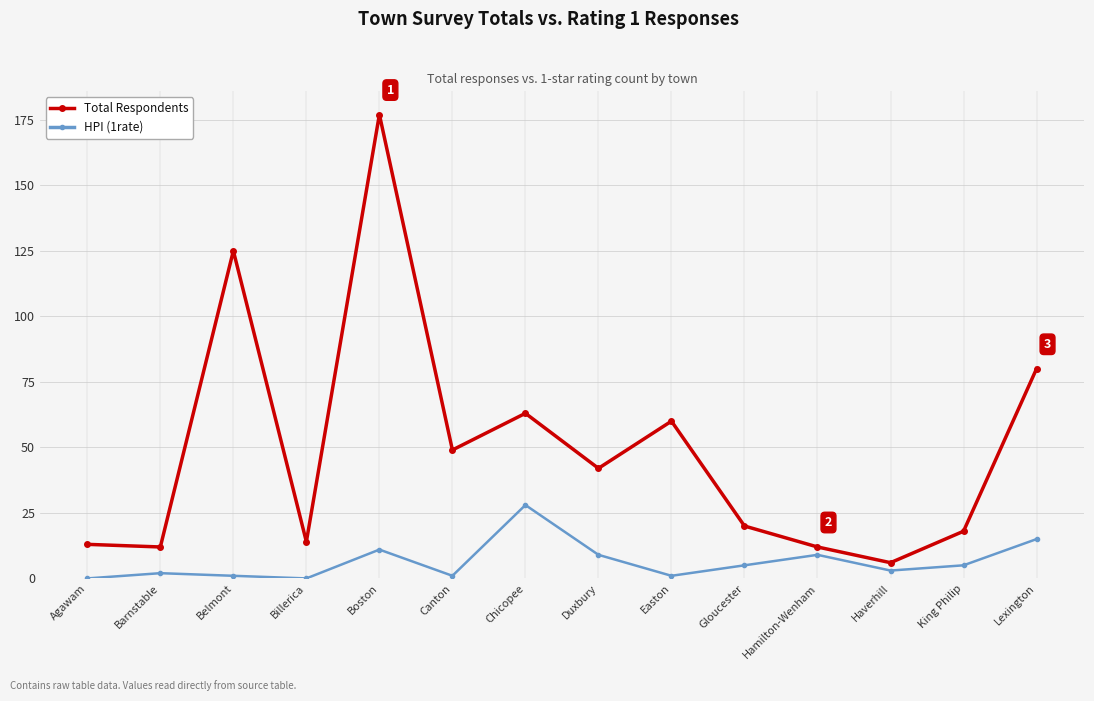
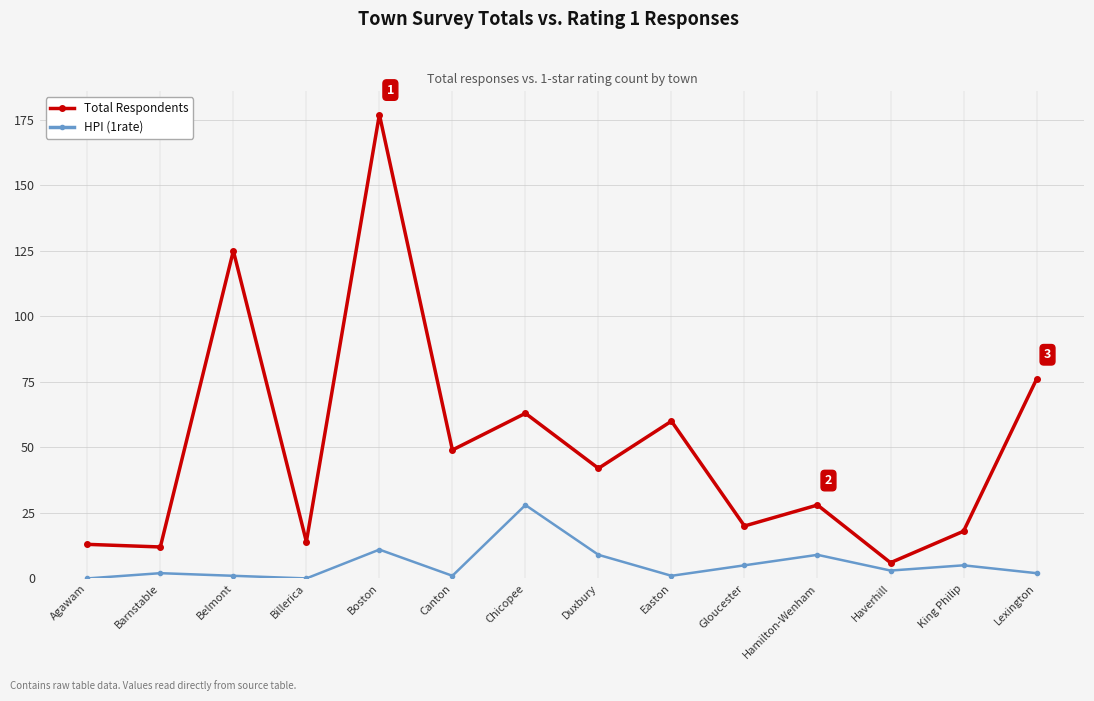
  {
    "Total Respondents": {
      "Agawam": 13,
      "Barnstable": 12,
      "Belmont": 125,
      "Billerica": 14,
      "Canton": 49,
      "Chicopee": 63,
      "Duxbury": 42,
      "Easton": 60,
      "Gloucester": 20,
-     "Hamilton-Wenham": 12,
+     "Hamilton-Wenham": 28,
      "Haverhill": 6,
      "King Philip": 18,
-     "Lexington": 80
+     "Lexington": 76
    },
    "HPI (1rate)": {
      "Agawam": 0,
      "Barnstable": 2,
      "Belmont": 1,
      "Billerica": 0,
      "Boston": 11,
      "Canton": 1,
      "Chicopee": 28,
      "Duxbury": 9,
      "Easton": 1,
      "Gloucester": 5,
      "Hamilton-Wenham": 9,
      "Haverhill": 3,
      "King Philip": 5,
-     "Lexington": 15
+     "Lexington": 2
    }
  }
